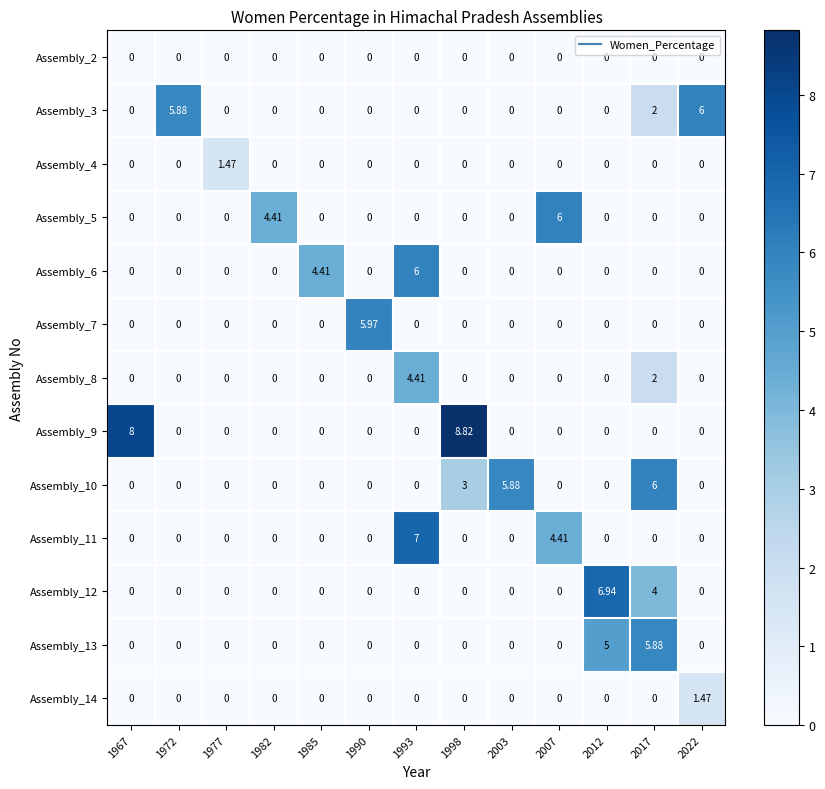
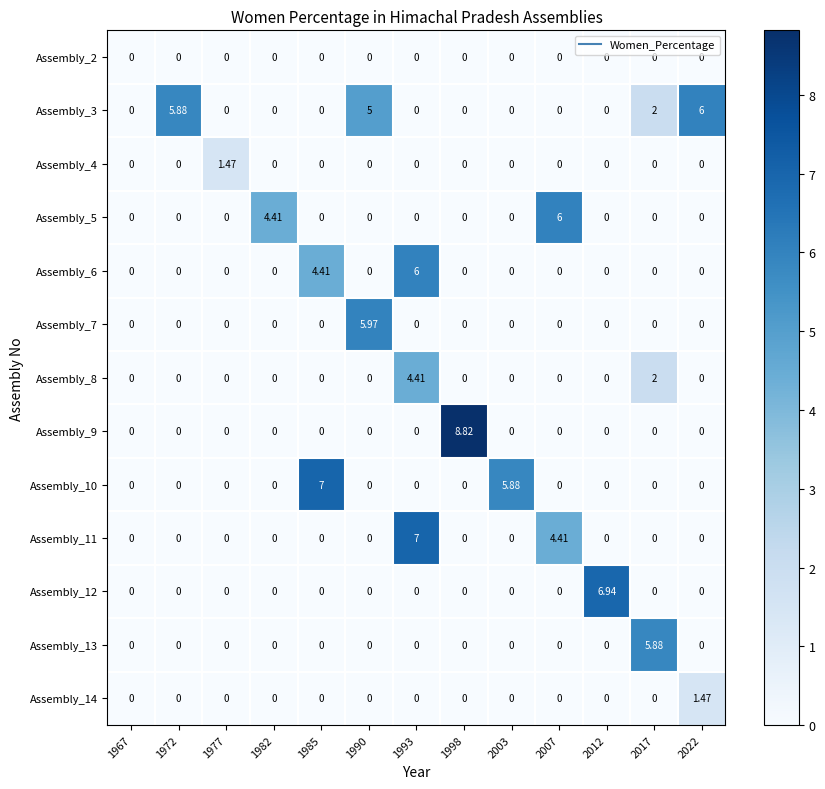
  {
    "Assembly_2": {
      "1967": 0,
      "1972": 0,
      "1977": 0,
      "1982": 0,
      "1985": 0,
      "1990": 0,
      "1993": 0,
      "1998": 0,
      "2003": 0,
      "2007": 0
    },
    "Assembly_3": {
      "1967": 0,
      "1972": 5.88,
      "1977": 0,
      "1982": 0,
      "1985": 0,
-     "1990": 0,
+     "1990": 5,
      "1993": 0,
      "1998": 0,
      "2003": 0,
      "2007": 0,
      "2012": 0,
      "2017": 2,
      "2022": 6
    },
    "Assembly_4": {
      "1967": 0,
      "1972": 0,
      "1977": 1.47,
      "1982": 0,
      "1985": 0,
      "1990": 0,
      "1993": 0,
      "1998": 0,
      "2003": 0,
      "2007": 0,
      "2012": 0,
      "2017": 0,
      "2022": 0
    },
    "Assembly_5": {
      "1967": 0,
      "1972": 0,
      "1977": 0,
      "1982": 4.41,
      "1985": 0,
      "1990": 0,
      "1993": 0,
      "1998": 0,
      "2003": 0,
      "2007": 6,
      "2012": 0,
      "2017": 0,
      "2022": 0
    },
    "Assembly_6": {
      "1967": 0,
      "1972": 0,
      "1977": 0,
      "1982": 0,
      "1985": 4.41,
      "1990": 0,
      "1993": 6,
      "1998": 0,
      "2003": 0,
      "2007": 0,
      "2012": 0,
      "2017": 0,
      "2022": 0
    },
    "Assembly_7": {
      "1967": 0,
      "1972": 0,
      "1977": 0,
      "1982": 0,
      "1985": 0,
      "1990": 5.97,
      "1993": 0,
      "1998": 0,
      "2003": 0,
      "2007": 0,
      "2012": 0,
      "2017": 0,
      "2022": 0
    },
    "Assembly_8": {
      "1967": 0,
      "1972": 0,
      "1977": 0,
      "1982": 0,
      "1985": 0,
      "1990": 0,
      "1993": 4.41,
      "1998": 0,
      "2003": 0,
      "2007": 0,
      "2012": 0,
      "2017": 2,
      "2022": 0
    },
    "Assembly_9": {
-     "1967": 8,
+     "1967": 0,
      "1972": 0,
      "1977": 0,
      "1982": 0,
      "1985": 0,
      "1990": 0,
      "1993": 0,
      "1998": 8.82,
      "2003": 0,
      "2007": 0,
      "2012": 0,
      "2017": 0,
      "2022": 0
    },
    "Assembly_10": {
      "1967": 0,
      "1972": 0,
      "1977": 0,
      "1982": 0,
-     "1985": 0,
+     "1985": 7,
      "1990": 0,
      "1993": 0,
-     "1998": 3,
+     "1998": 0,
      "2003": 5.88,
      "2007": 0,
      "2012": 0,
-     "2017": 6,
+     "2017": 0,
      "2022": 0
    },
    "Assembly_11": {
      "1967": 0,
      "1972": 0,
      "1977": 0,
      "1982": 0,
      "1985": 0,
      "1990": 0,
      "1993": 7,
      "1998": 0,
      "2003": 0,
      "2007": 4.41,
      "2012": 0,
      "2017": 0,
      "2022": 0
    },
    "Assembly_12": {
      "1967": 0,
      "1972": 0,
      "1977": 0,
      "1982": 0,
      "1985": 0,
      "1990": 0,
      "1993": 0,
      "1998": 0,
      "2003": 0,
      "2007": 0,
      "2012": 6.94,
-     "2017": 4,
+     "2017": 0,
      "2022": 0
    },
    "Assembly_13": {
      "1967": 0,
      "1972": 0,
      "1977": 0,
      "1982": 0,
      "1985": 0,
      "1990": 0,
      "1993": 0,
      "1998": 0,
      "2003": 0,
      "2007": 0,
-     "2012": 5,
+     "2012": 0,
      "2017": 5.88,
      "2022": 0
    },
    "Assembly_14": {
      "1967": 0,
      "1972": 0,
      "1977": 0,
      "1982": 0,
      "1985": 0,
      "1990": 0,
      "1993": 0,
      "1998": 0,
      "2003": 0,
      "2007": 0,
      "2012": 0,
      "2017": 0,
      "2022": 1.47
    }
  }
